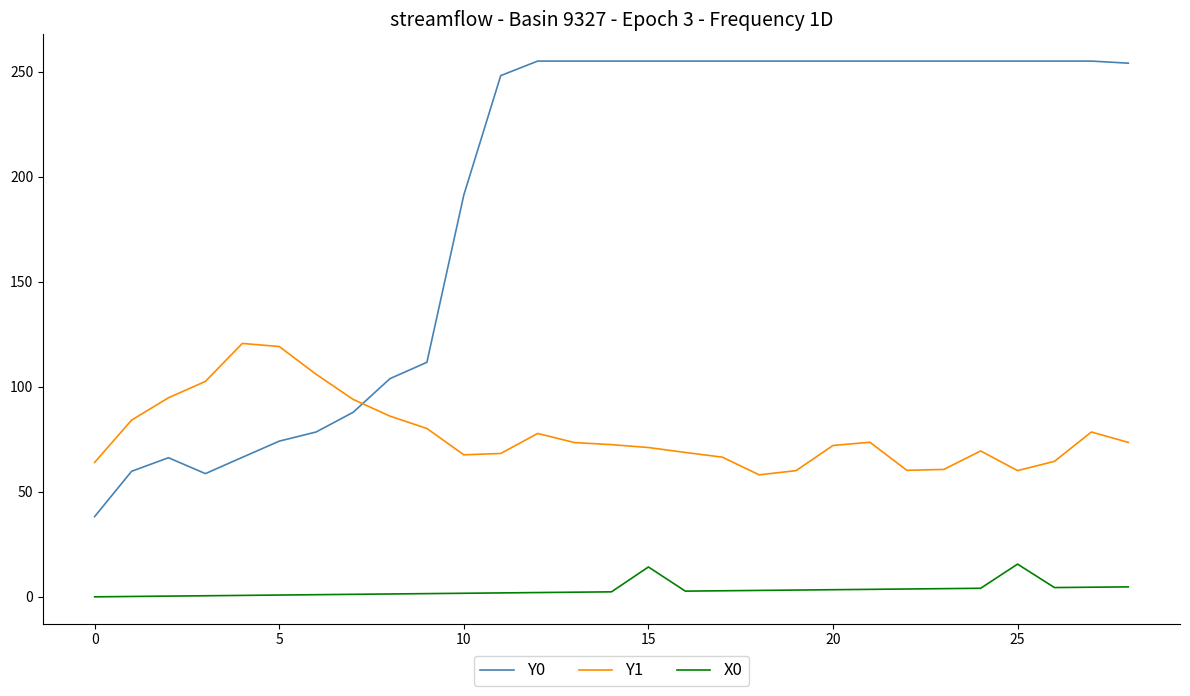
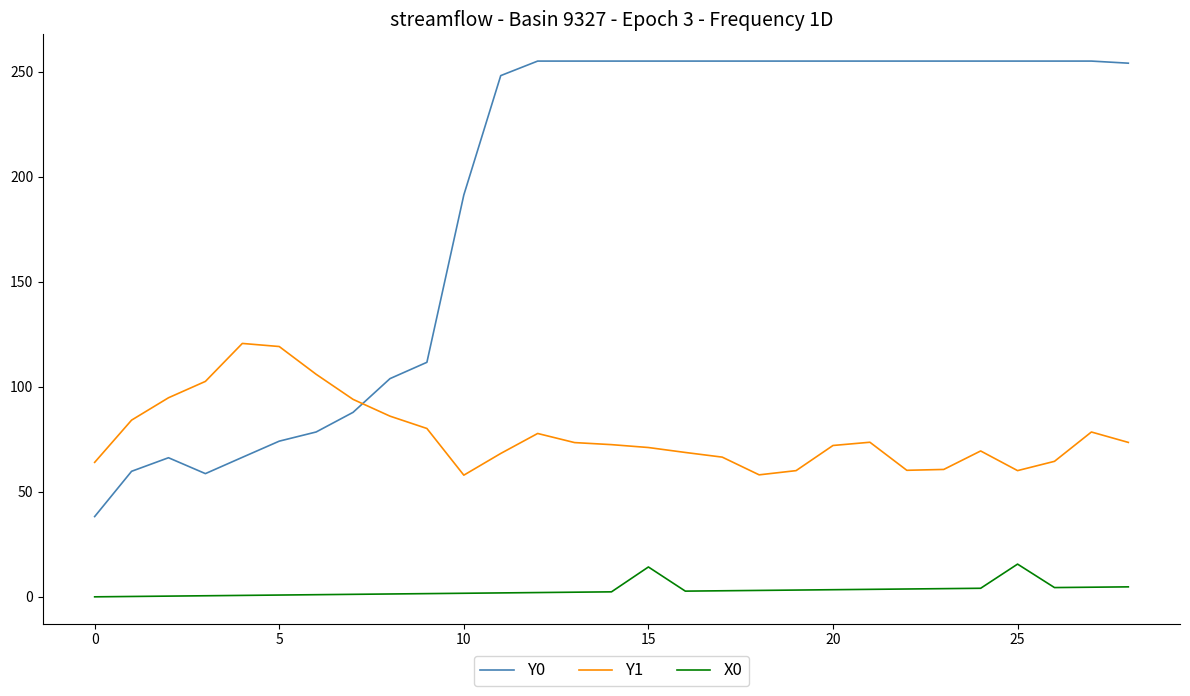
  {
    "Y0": {
      "0": 38,
      "5": 74,
      "10": 191,
      "15": 255,
      "20": 255,
      "25": 255
    },
    "Y1": {
      "0": 64,
      "5": 119,
-     "10": 68,
+     "10": 58,
      "15": 71,
      "20": 72,
      "25": 60
    },
    "X0": {
      "0": 0,
      "5": 1,
      "10": 2,
      "15": 14,
      "20": 3,
      "25": 16
    }
  }
